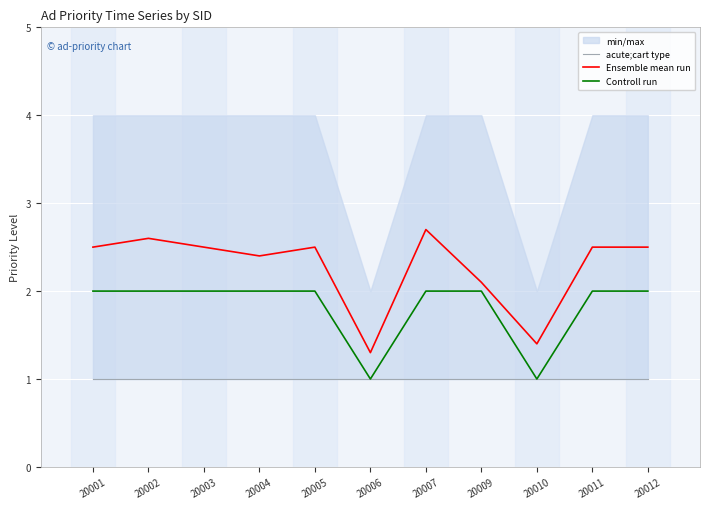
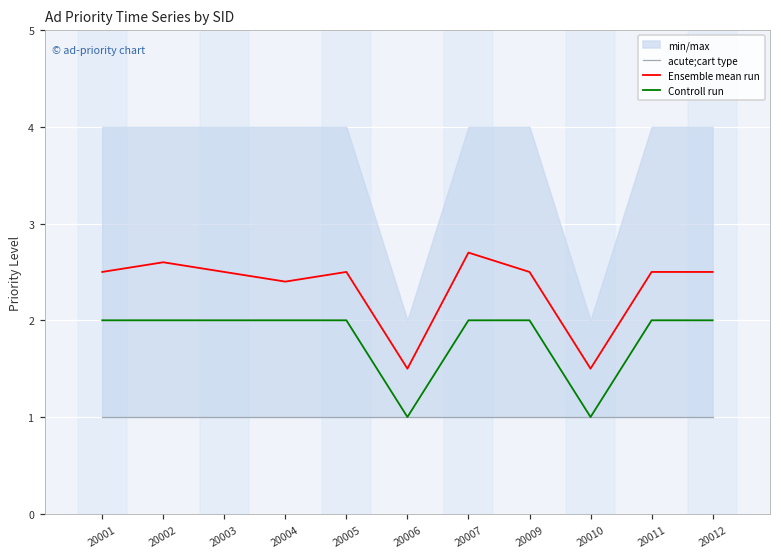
  {
    "acute;cart type": {
      "20001": 1.0,
      "20002": 1.0,
      "20003": 1.0,
      "20004": 1.0,
      "20005": 1.0,
      "20007": 1.0,
      "20009": 1.0,
      "20011": 1.0,
      "20012": 1.0
    },
    "min/max": {
      "20001": 4.0,
      "20002": 4.0,
      "20003": 4.0,
      "20004": 4.0,
      "20005": 4.0,
      "20006": 2.0,
      "20007": 4.0,
      "20009": 4.0,
      "20010": 2.0,
      "20011": 4.0,
      "20012": 4.0
    },
    "Ensemble mean run": {
      "20001": 2.5,
      "20002": 2.6,
      "20003": 2.5,
      "20004": 2.4,
      "20005": 2.5,
-     "20006": 1.3,
+     "20006": 1.5,
      "20007": 2.7,
-     "20009": 2.1,
-     "20010": 1.4,
+     "20009": 2.5,
+     "20010": 1.5,
      "20011": 2.5,
      "20012": 2.5
    },
    "Controll run": {
      "20001": 2.0,
      "20002": 2.0,
      "20003": 2.0,
      "20004": 2.0,
      "20005": 2.0,
      "20007": 2.0,
      "20009": 2.0,
      "20011": 2.0,
      "20012": 2.0
    }
  }
